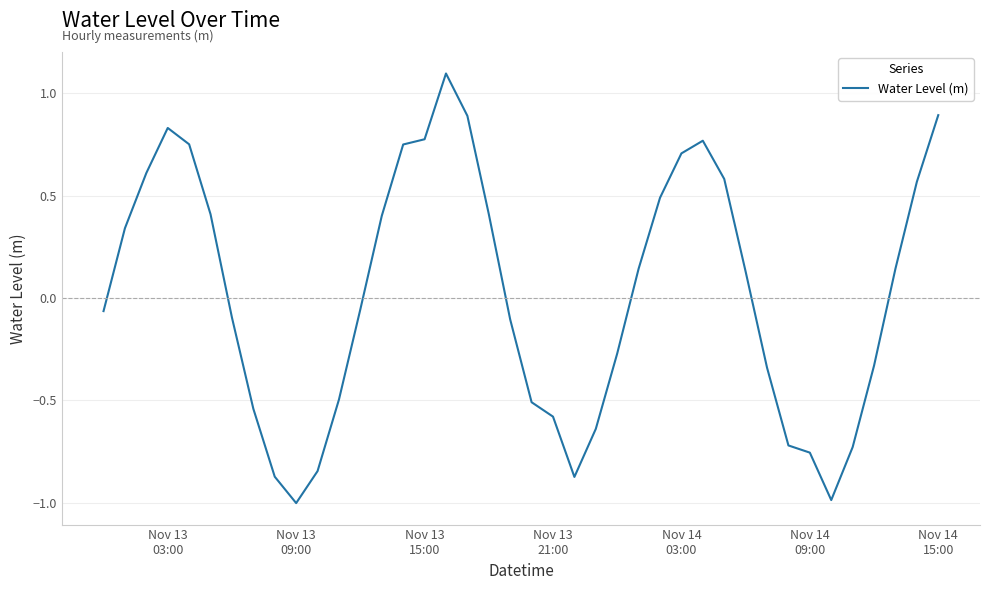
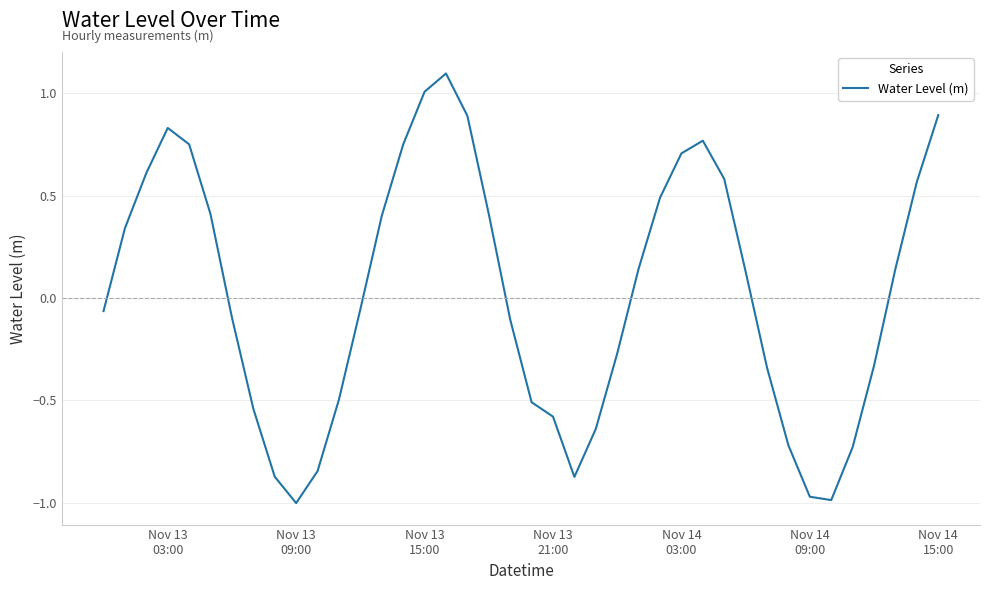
  {
    "Nov 13 03:00": 0.83,
    "Nov 13 09:00": -1.00,
-   "Nov 13 15:00": 0.77,
+   "Nov 13 15:00": 1.01,
    "Nov 13 21:00": -0.58,
    "Nov 14 03:00": 0.71,
-   "Nov 14 09:00": -0.76,
+   "Nov 14 09:00": -0.97,
    "Nov 14 15:00": 0.89
  }
